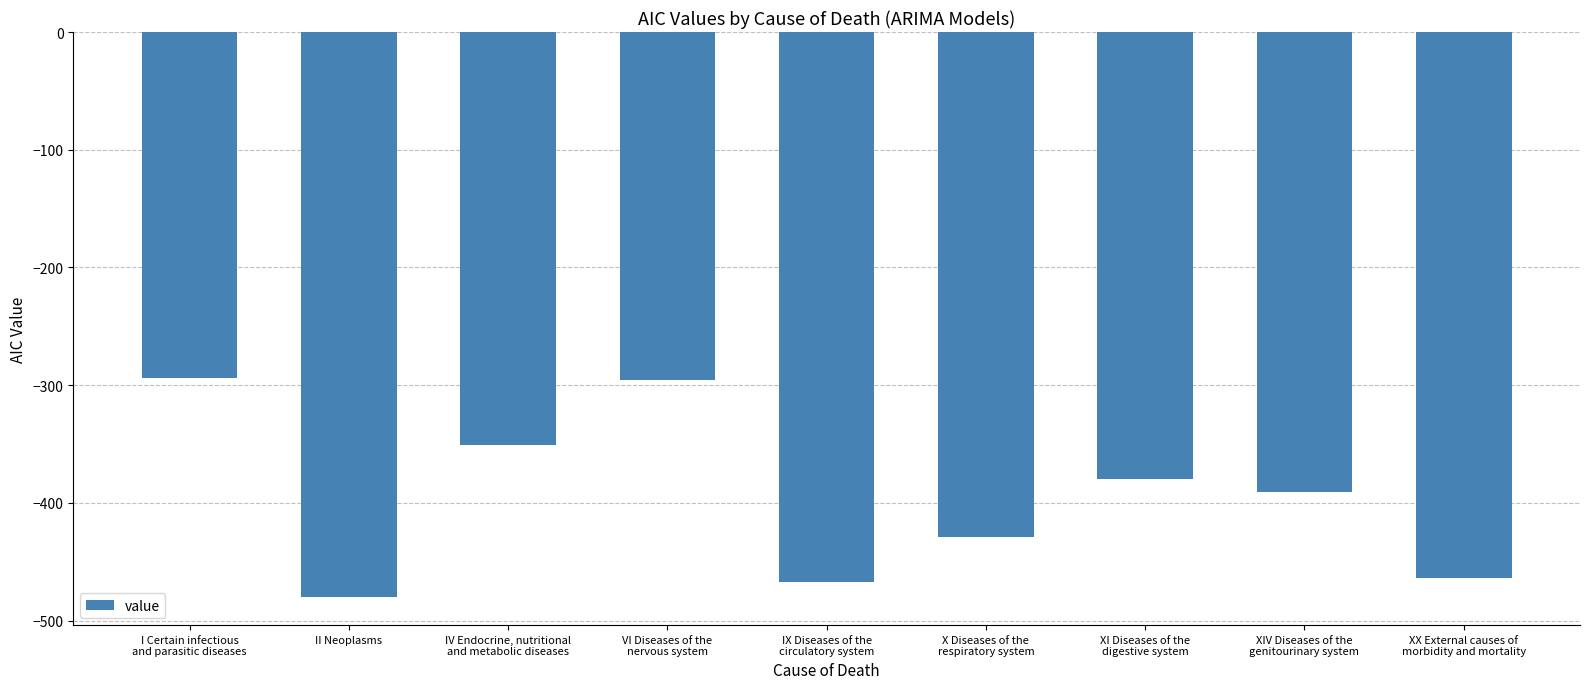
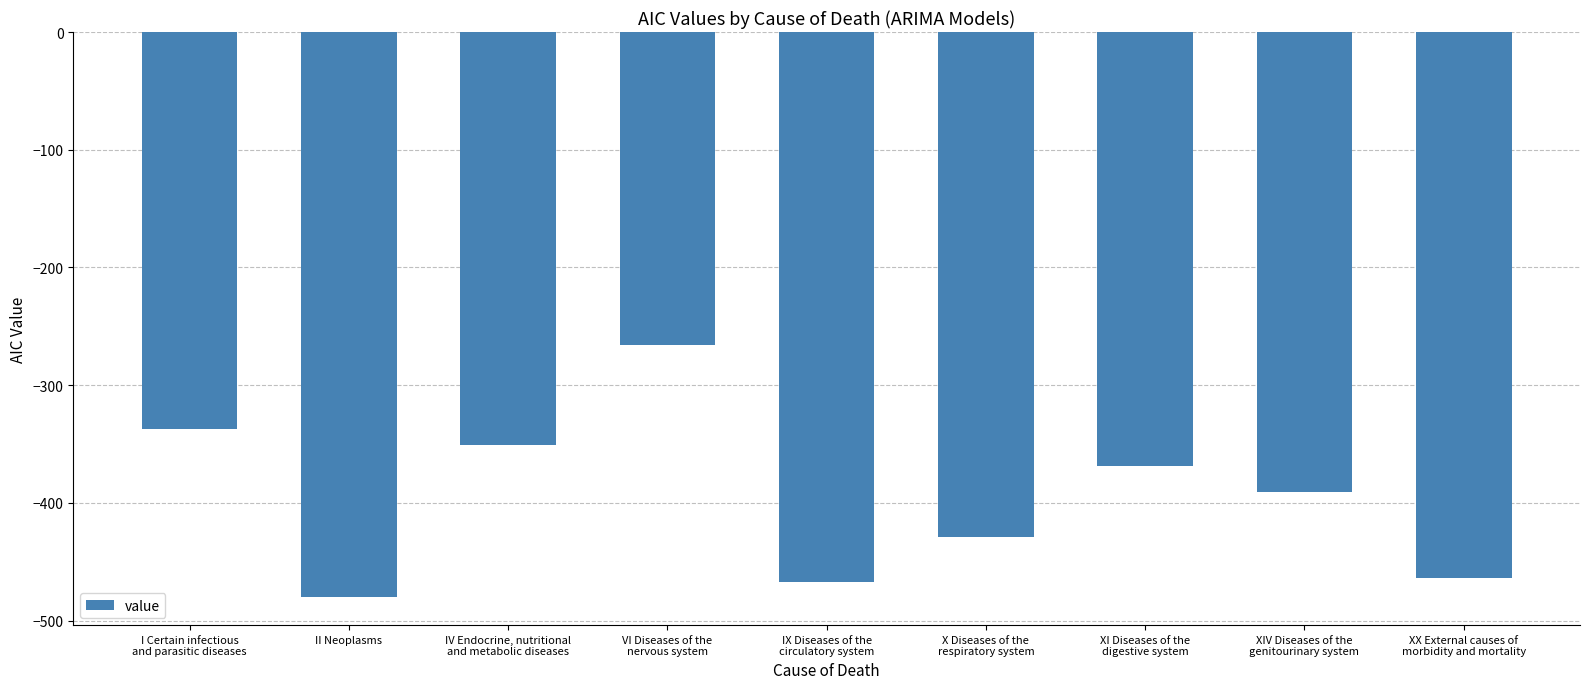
  {
-   "I Certain infectious and parasitic diseases": -294,
+   "I Certain infectious and parasitic diseases": -337,
    "II Neoplasms": -480,
    "IV Endocrine, nutritional and metabolic diseases": -351,
-   "VI Diseases of the nervous system": -295,
+   "VI Diseases of the nervous system": -266,
    "IX Diseases of the circulatory system": -467,
    "X Diseases of the respiratory system": -429,
-   "XI Diseases of the digestive system": -380,
+   "XI Diseases of the digestive system": -368,
    "XIV Diseases of the genitourinary system": -391,
    "XX External causes of morbidity and mortality": -464
  }
